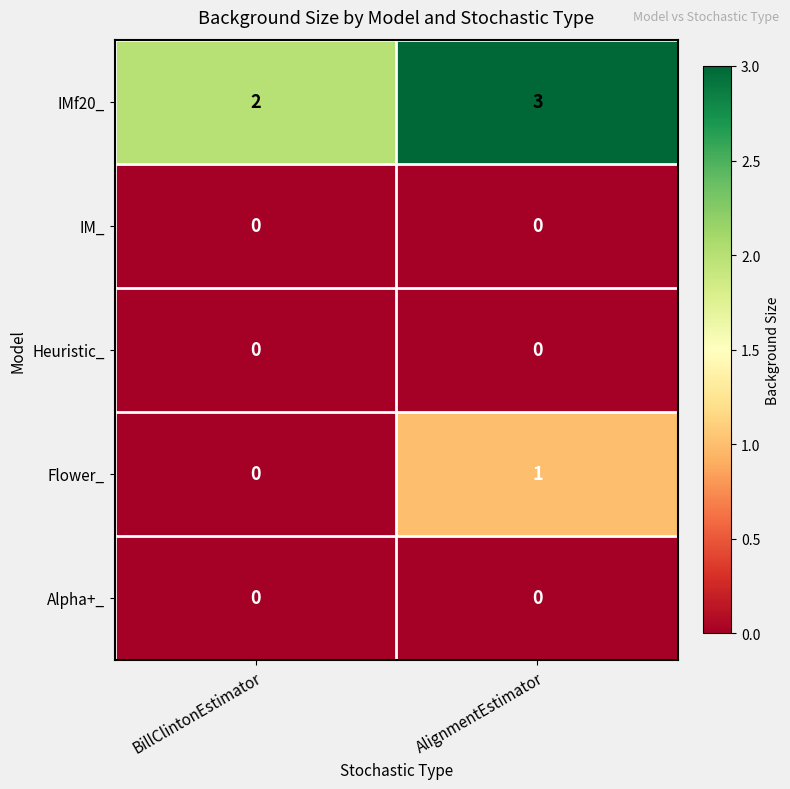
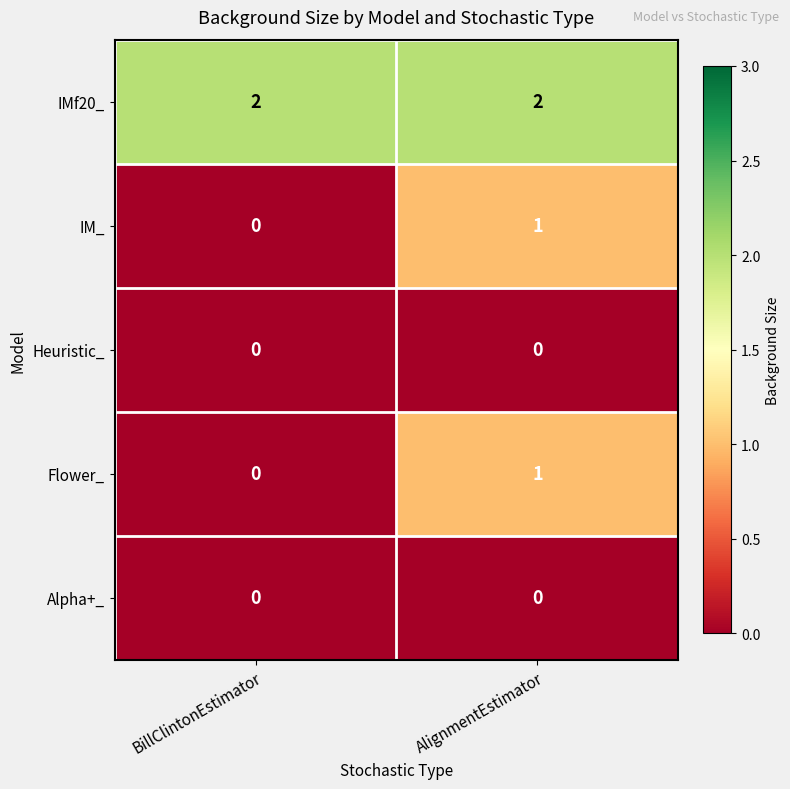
  {
    "IMf20_": {
      "BillClintonEstimator": 2,
-     "AlignmentEstimator": 3
+     "AlignmentEstimator": 2
    },
    "IM_": {
      "BillClintonEstimator": 0,
-     "AlignmentEstimator": 0
+     "AlignmentEstimator": 1
    },
    "Heuristic_": {
      "BillClintonEstimator": 0,
      "AlignmentEstimator": 0
    },
    "Flower_": {
      "BillClintonEstimator": 0,
      "AlignmentEstimator": 1
    },
    "Alpha+_": {
      "BillClintonEstimator": 0,
      "AlignmentEstimator": 0
    }
  }
